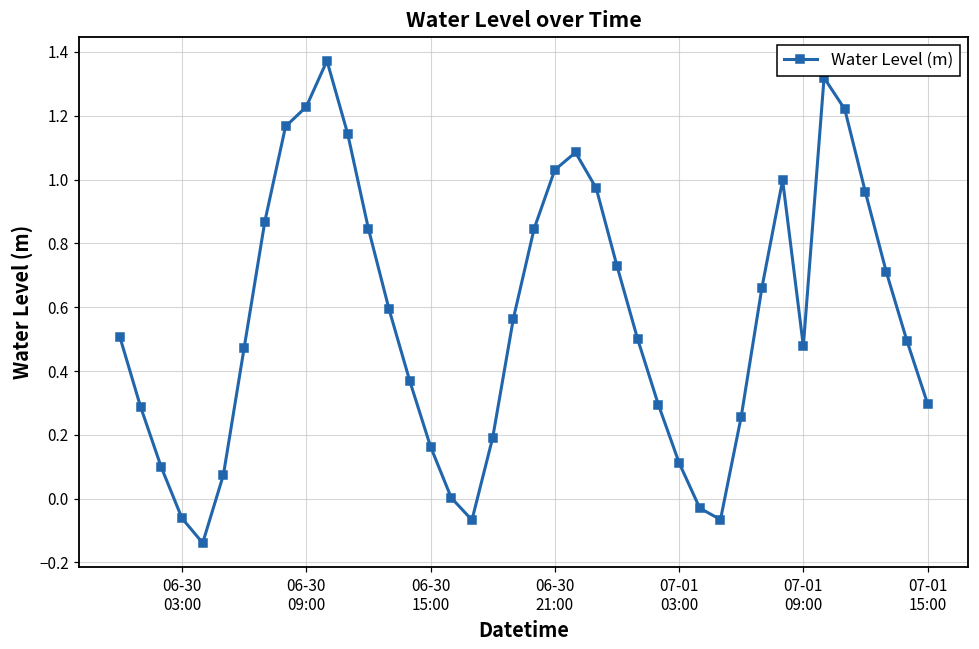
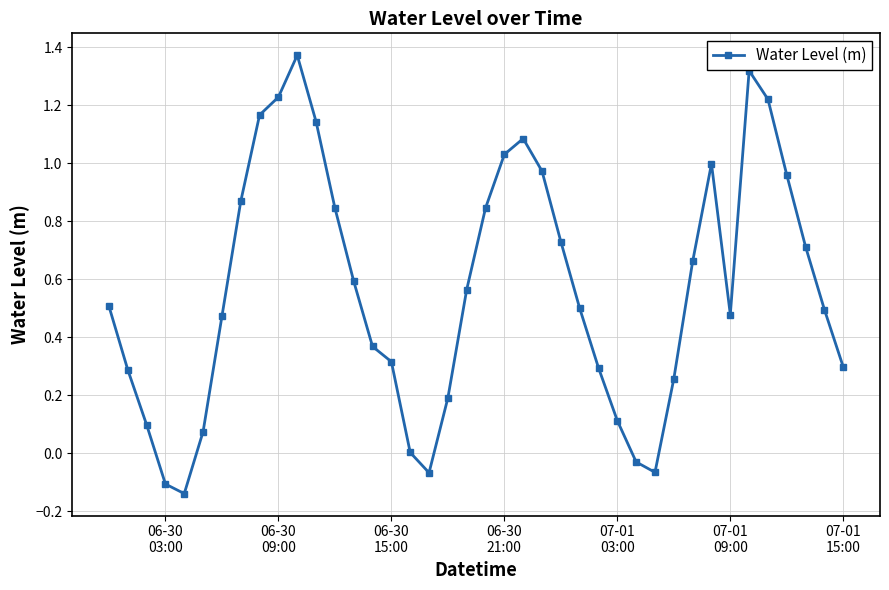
  {
-   "06-30 03:00": -0.06,
+   "06-30 03:00": -0.11,
    "06-30 09:00": 1.23,
-   "06-30 15:00": 0.16,
+   "06-30 15:00": 0.32,
    "06-30 21:00": 1.03,
    "07-01 03:00": 0.11,
    "07-01 09:00": 0.48,
    "07-01 15:00": 0.30
  }
